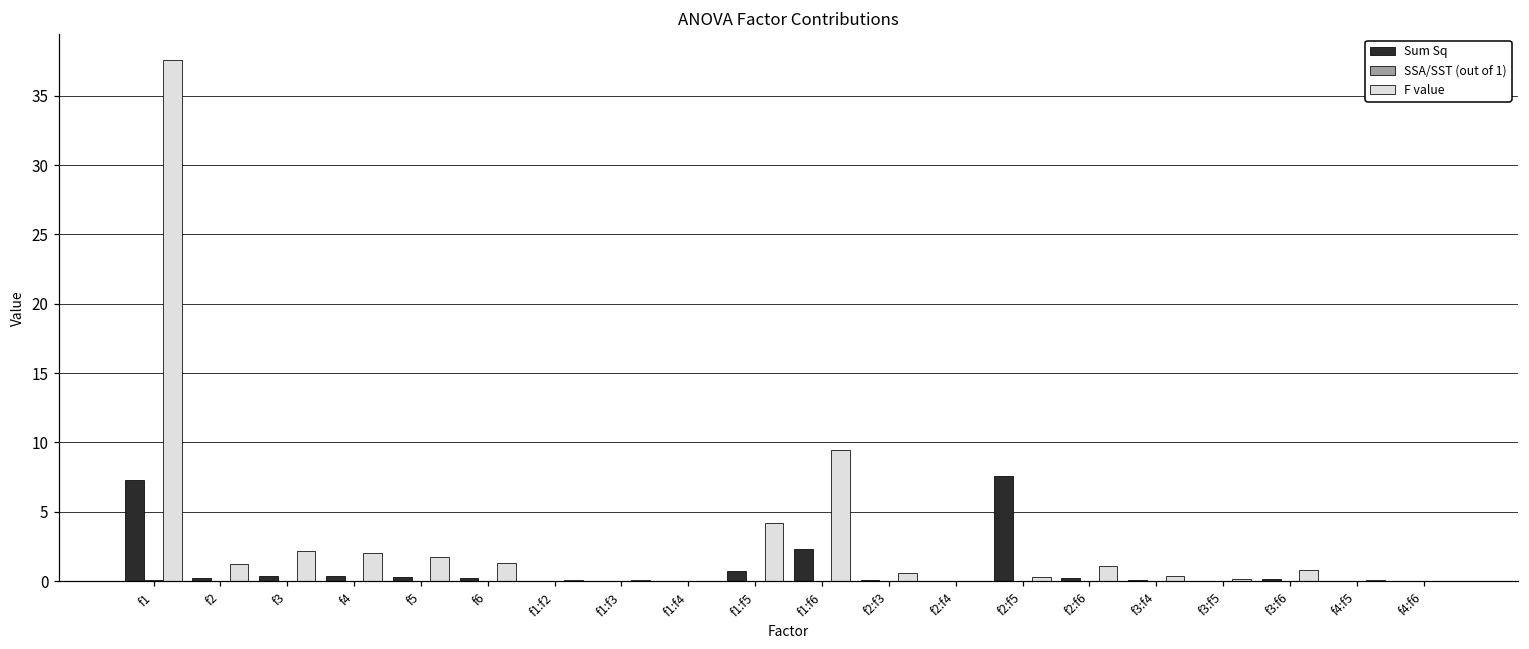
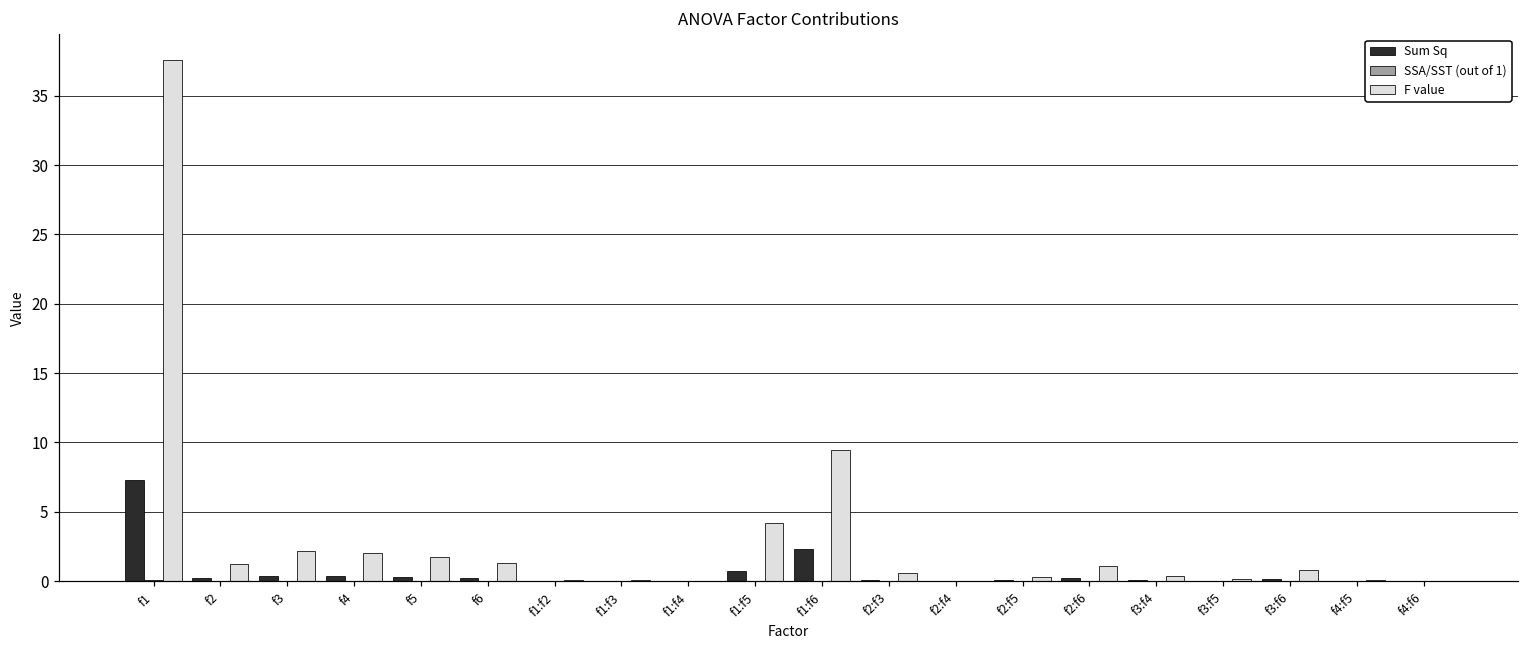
  {
    "Sum Sq": {
      "f1": 7.3,
      "f2": 0.2,
      "f3": 0.4,
      "f4": 0.4,
      "f5": 0.3,
      "f6": 0.2,
      "f1:f5": 0.7,
      "f1:f6": 2.3,
-     "f2:f5": 7.6
+     "f2:f5": 0.0
    },
    "F value": {
      "f1": 37.5,
      "f2": 1.2,
      "f3": 2.2,
      "f4": 2.0,
      "f5": 1.8,
      "f6": 1.3,
      "f1:f5": 4.2,
      "f1:f6": 9.5,
      "f2:f3": 0.6,
      "f2:f5": 0.3,
      "f2:f6": 1.1,
      "f3:f4": 0.4,
      "f3:f6": 0.8
    }
  }
